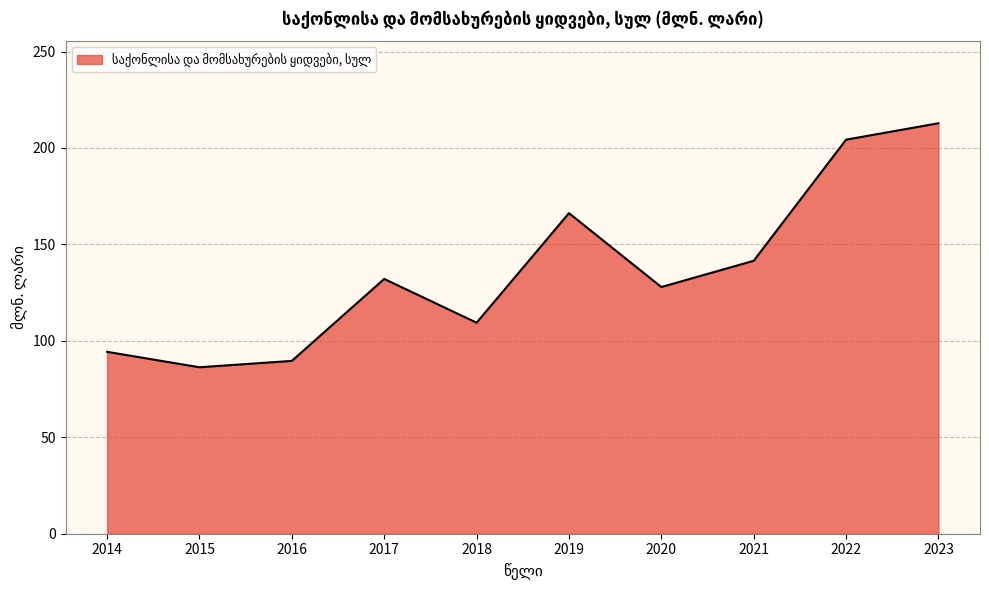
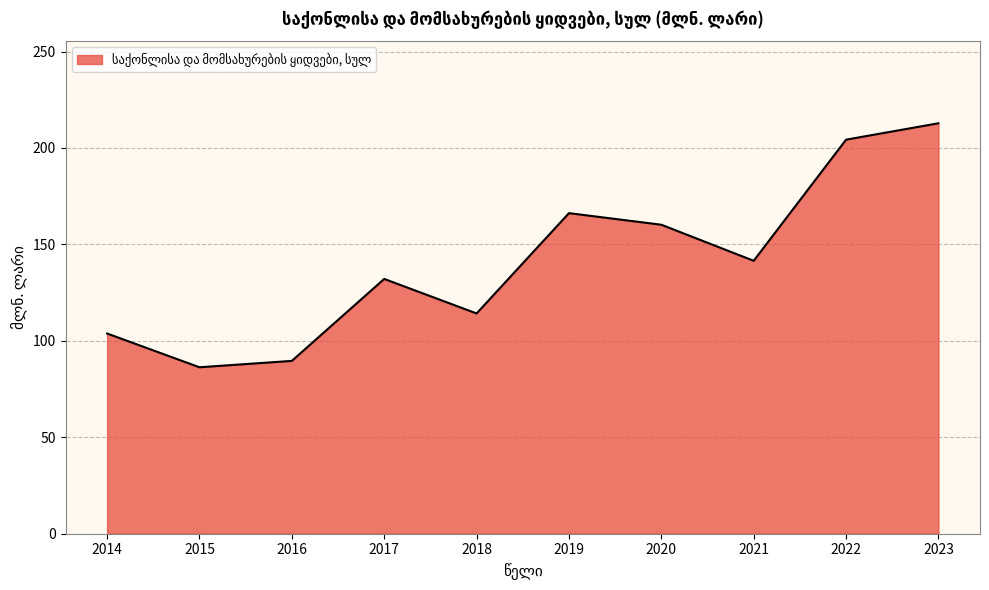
  {
-   "2014": 94,
+   "2014": 104,
    "2015": 86,
    "2016": 90,
    "2017": 132,
-   "2018": 109,
+   "2018": 114,
    "2019": 166,
-   "2020": 128,
+   "2020": 160,
    "2021": 142,
    "2022": 204,
    "2023": 213
  }
